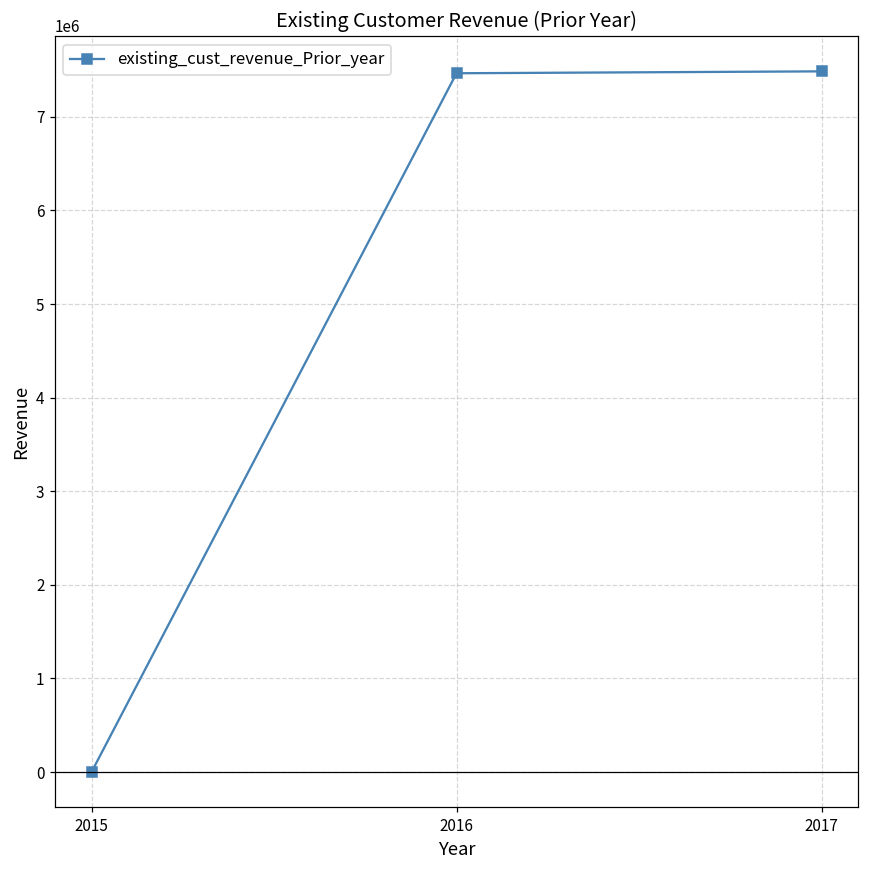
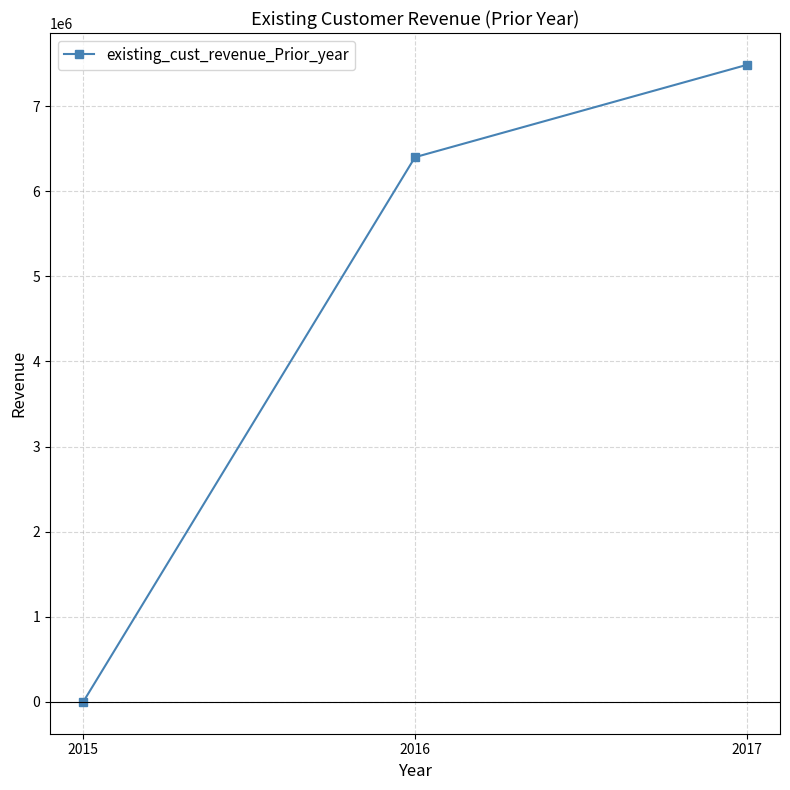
  {
    "2015": 0,
-   "2016": 7500000,
+   "2016": 6400000,
    "2017": 7500000
  }
